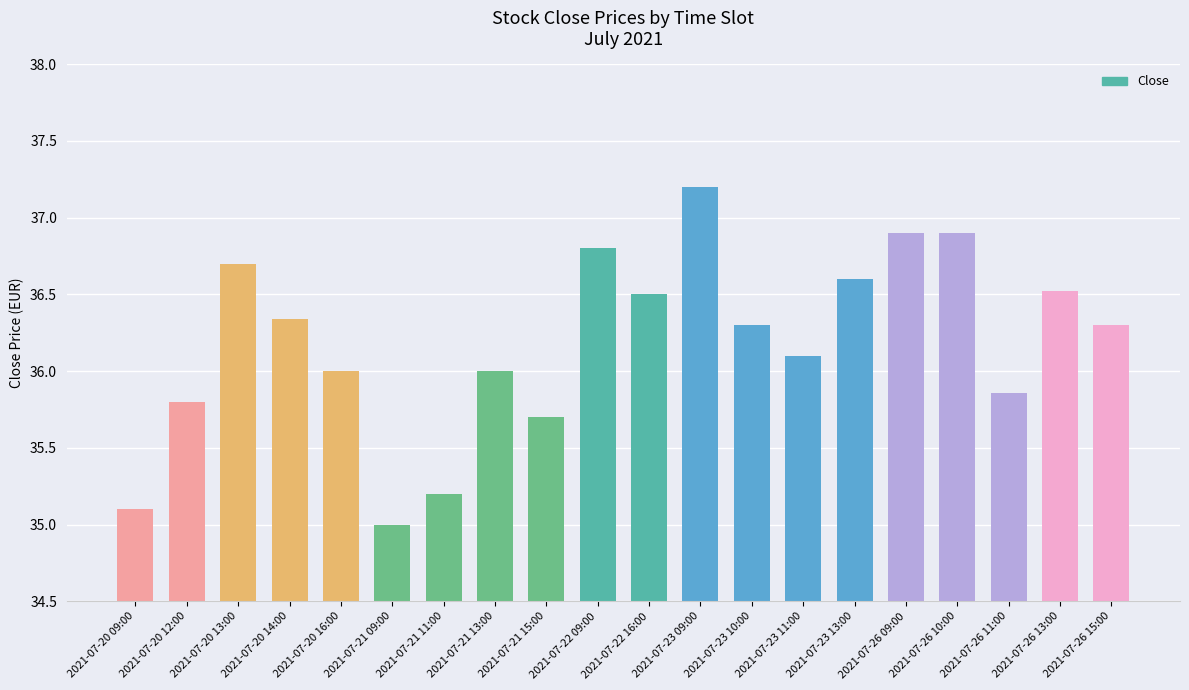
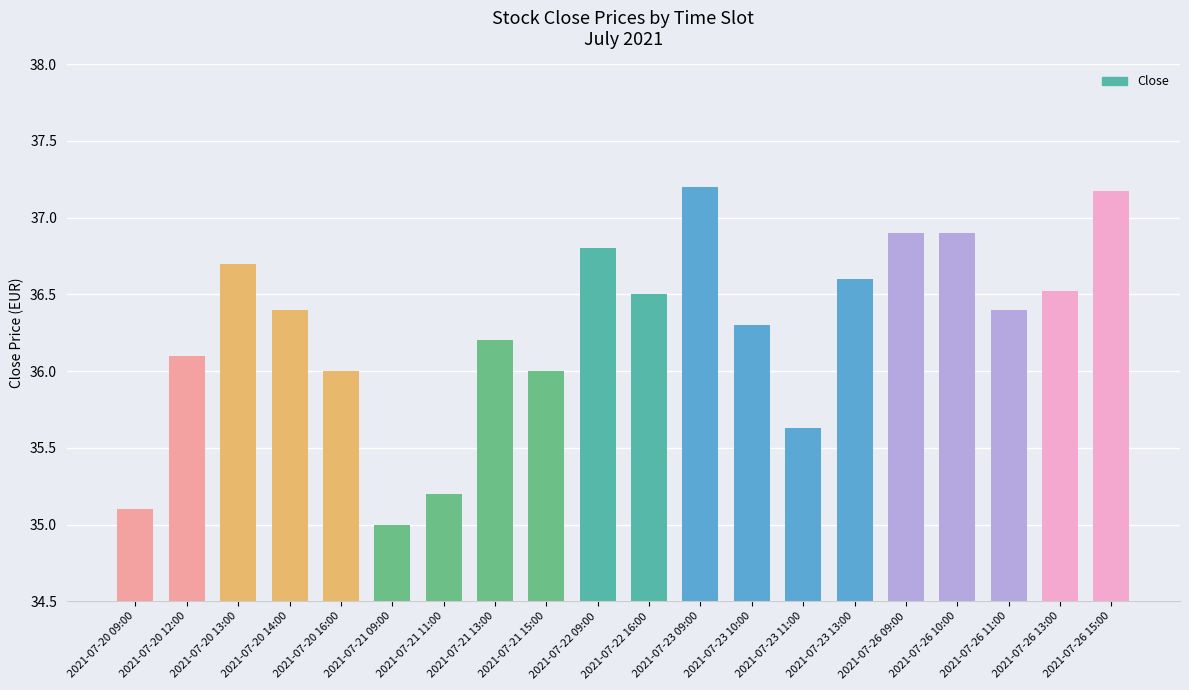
  {
    "2021-07-20 09:00": 35.10,
-   "2021-07-20 12:00": 35.80,
+   "2021-07-20 12:00": 36.10,
    "2021-07-20 13:00": 36.70,
-   "2021-07-20 14:00": 36.34,
+   "2021-07-20 14:00": 36.40,
    "2021-07-20 16:00": 36.00,
    "2021-07-21 09:00": 35.00,
    "2021-07-21 11:00": 35.20,
-   "2021-07-21 13:00": 36.0,
-   "2021-07-21 15:00": 35.7,
+   "2021-07-21 13:00": 36.2,
+   "2021-07-21 15:00": 36.0,
    "2021-07-22 09:00": 36.80,
    "2021-07-22 16:00": 36.50,
    "2021-07-23 09:00": 37.20,
    "2021-07-23 10:00": 36.30,
-   "2021-07-23 11:00": 36.10,
+   "2021-07-23 11:00": 35.63,
    "2021-07-23 13:00": 36.60,
    "2021-07-26 09:00": 36.90,
    "2021-07-26 10:00": 36.90,
-   "2021-07-26 11:00": 35.85,
+   "2021-07-26 11:00": 36.40,
    "2021-07-26 13:00": 36.52,
-   "2021-07-26 15:00": 36.30
+   "2021-07-26 15:00": 37.17
  }
